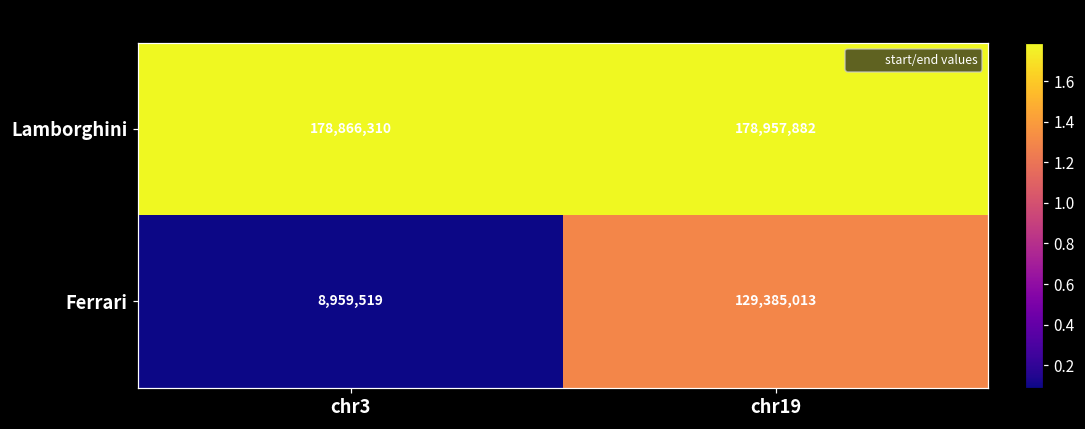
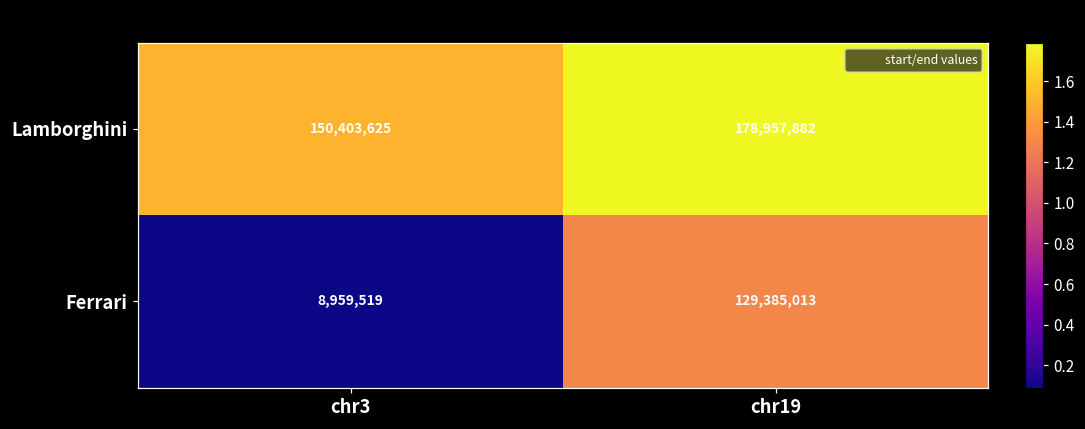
  {
    "Lamborghini": {
-     "chr3": "178,866,310",
+     "chr3": "150,403,625",
      "chr19": "178,957,882"
    },
    "Ferrari": {
      "chr3": "8,959,519",
      "chr19": "129,385,013"
    }
  }
